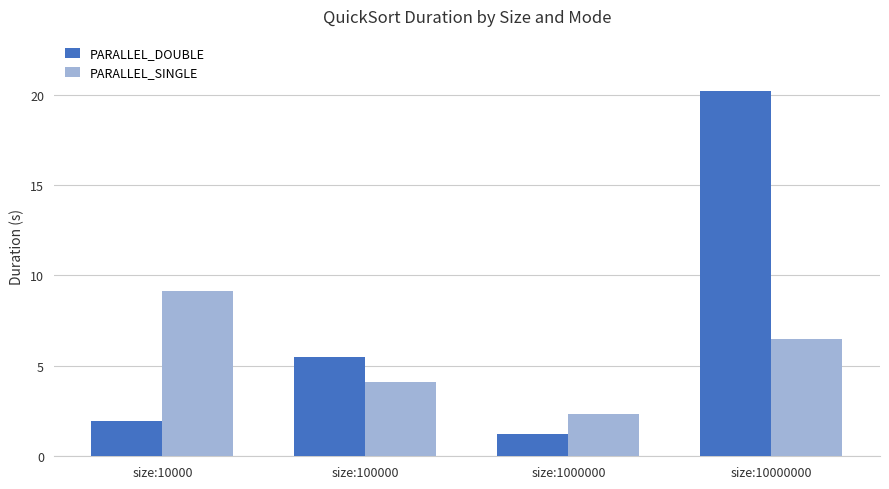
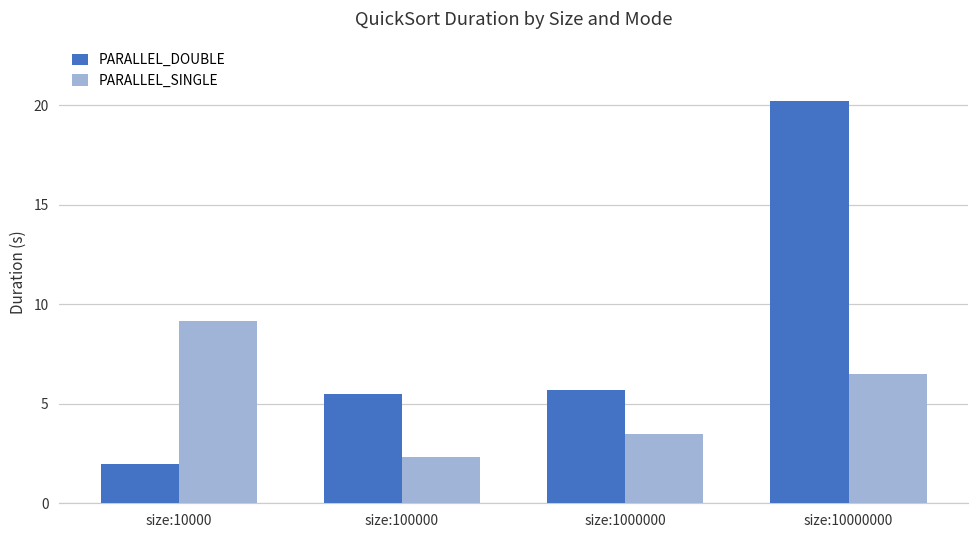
  {
    "PARALLEL_DOUBLE": {
      "size:10000": 1.9,
      "size:100000": 5.5,
-     "size:1000000": 1.2,
+     "size:1000000": 5.7,
      "size:10000000": 20.2
    },
    "PARALLEL_SINGLE": {
      "size:10000": 9.1,
-     "size:100000": 4.1,
-     "size:1000000": 2.3,
+     "size:100000": 2.3,
+     "size:1000000": 3.5,
      "size:10000000": 6.5
    }
  }
